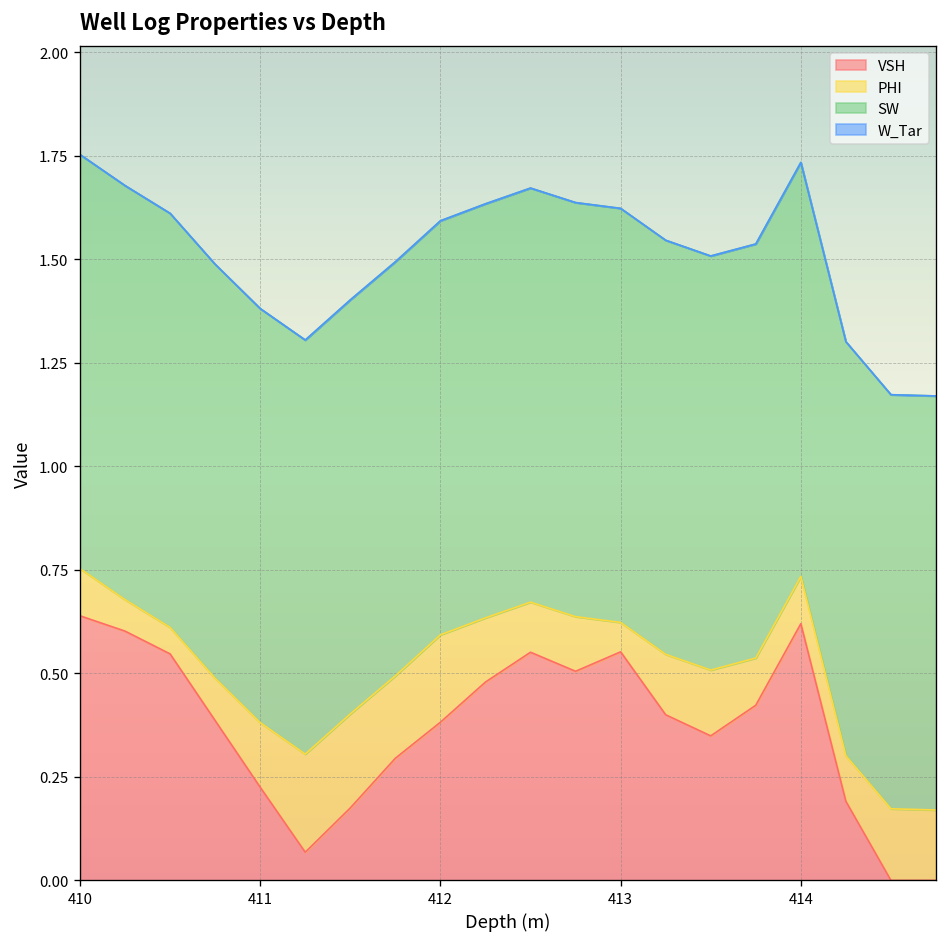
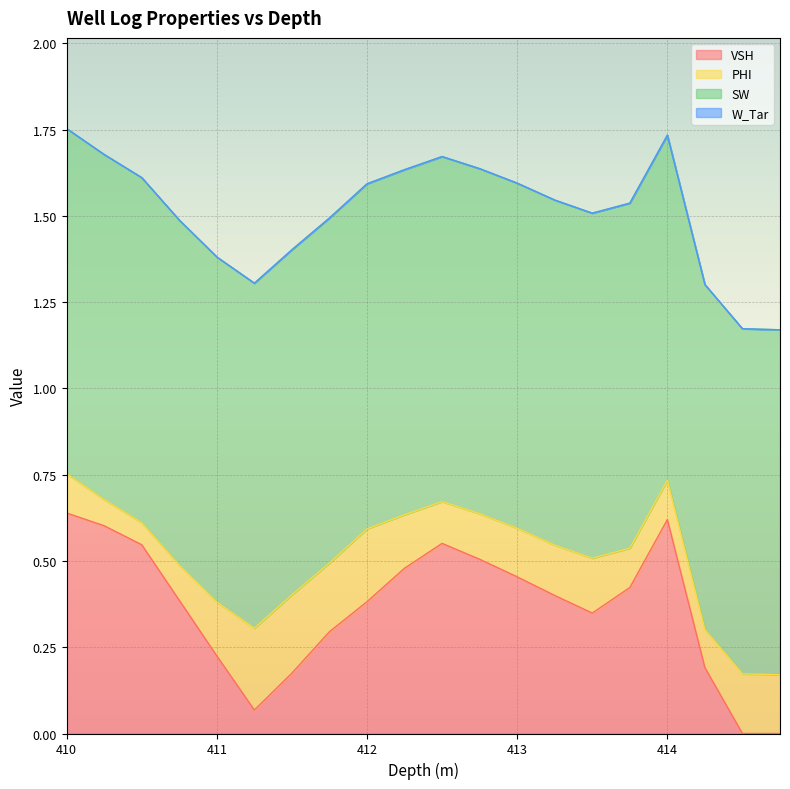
  {
    "VSH": {
      "410": 0.64,
      "411": 0.23,
      "412": 0.38,
-     "413": 0.55,
+     "413": 0.45,
      "414": 0.62
    },
    "PHI": {
      "410": 0.11,
      "411": 0.16,
      "412": 0.21,
-     "413": 0.07,
+     "413": 0.14,
      "414": 0.11
    }
  }
